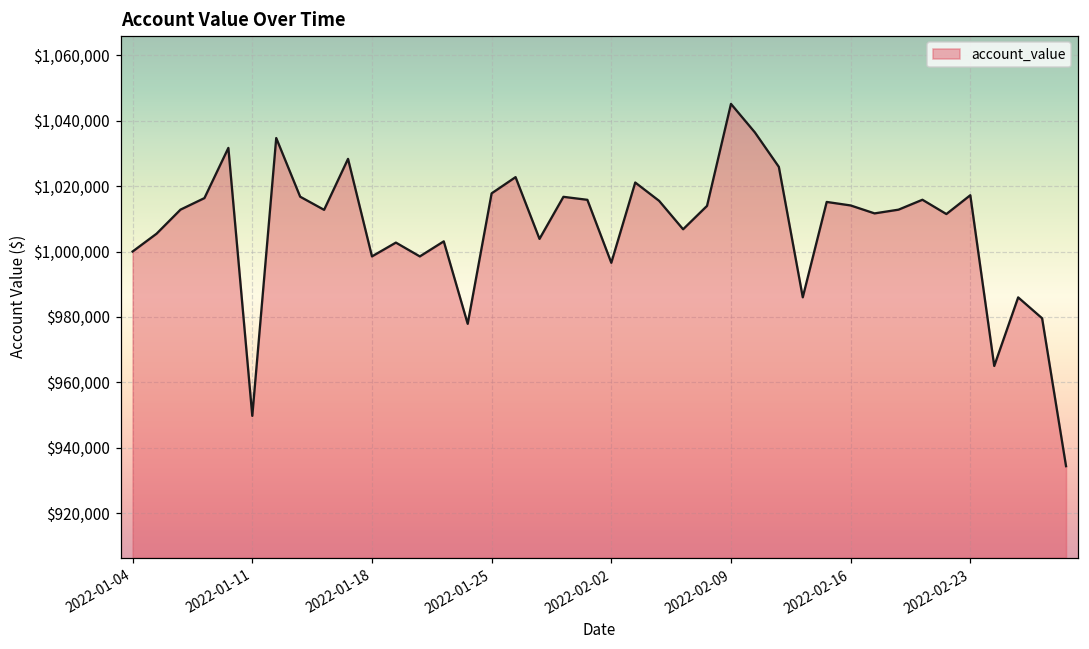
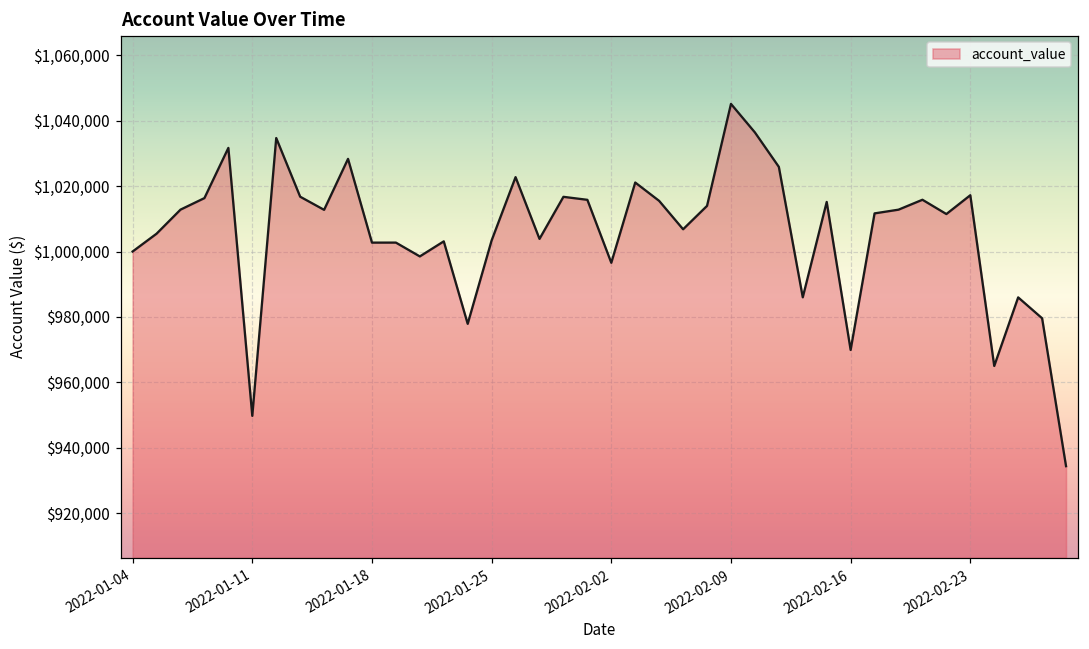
  {
    "2022-01-04": "$1,000,000",
    "2022-01-11": "$950,000",
-   "2022-01-18": "$999,000",
-   "2022-01-25": "$1,018,000",
+   "2022-01-18": "$1,003,000",
+   "2022-01-25": "$1,003,000",
    "2022-02-02": "$997,000",
    "2022-02-09": "$1,045,000",
-   "2022-02-16": "$1,014,000",
+   "2022-02-16": "$970,000",
    "2022-02-23": "$1,017,000"
  }
